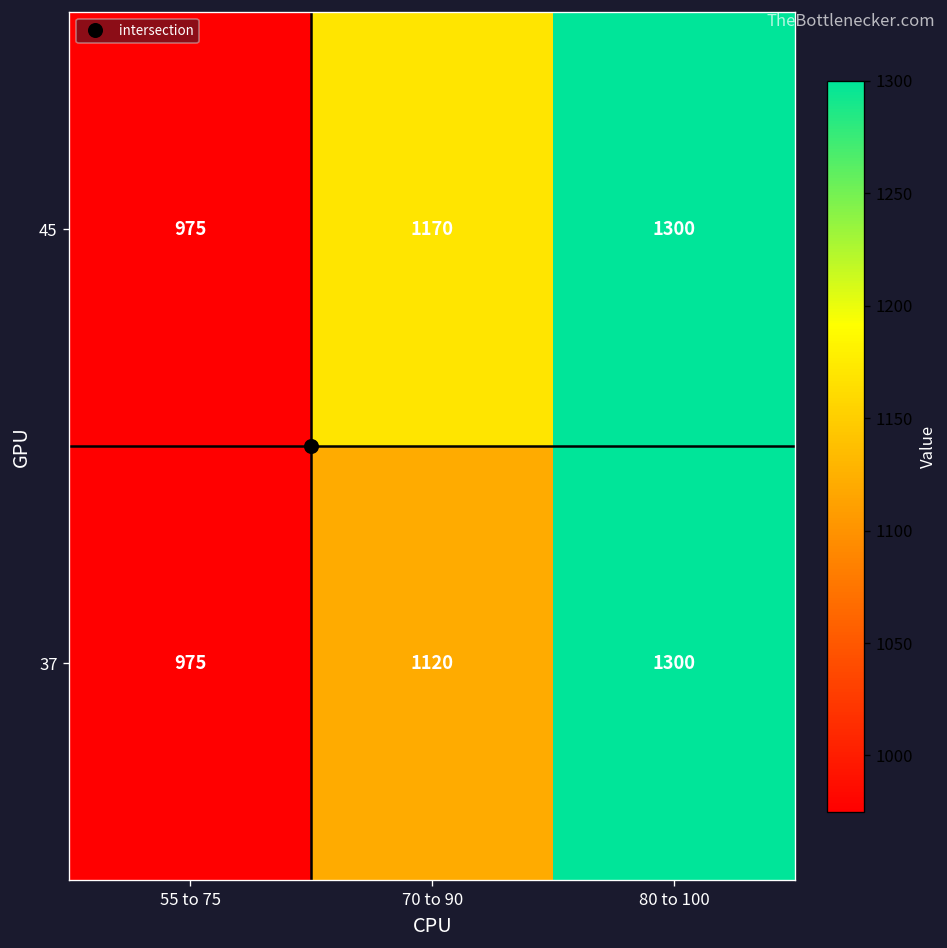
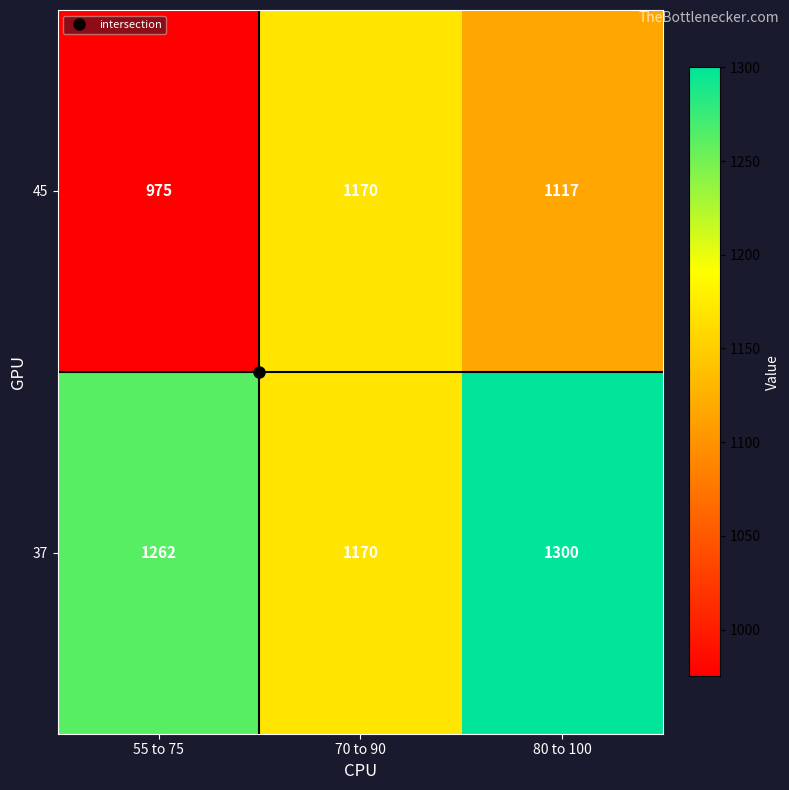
  {
    "45": {
      "55 to 75": 975,
      "70 to 90": 1170,
-     "80 to 100": 1300
+     "80 to 100": 1117
    },
    "37": {
-     "55 to 75": 975,
-     "70 to 90": 1120,
+     "55 to 75": 1262,
+     "70 to 90": 1170,
      "80 to 100": 1300
    }
  }
